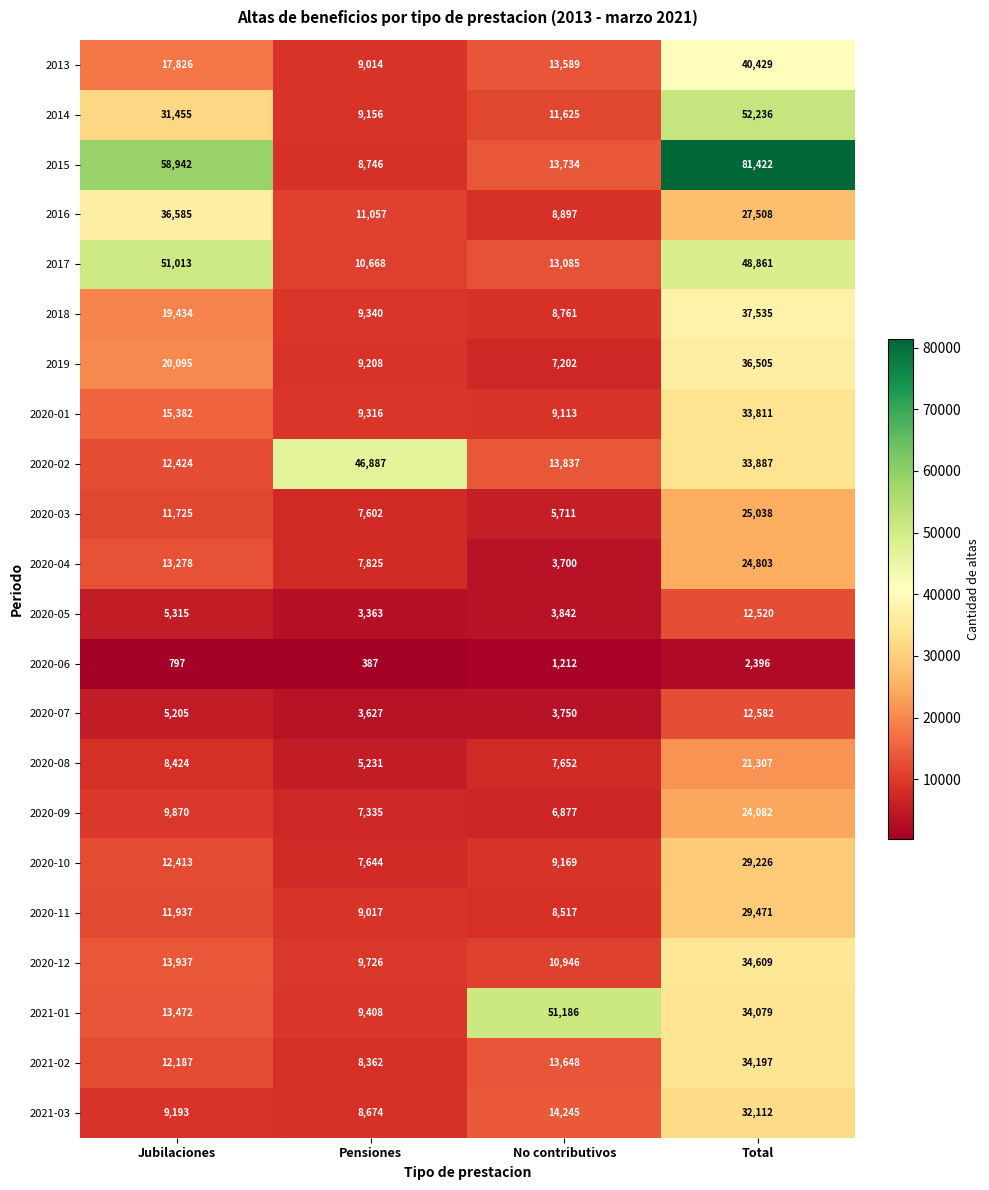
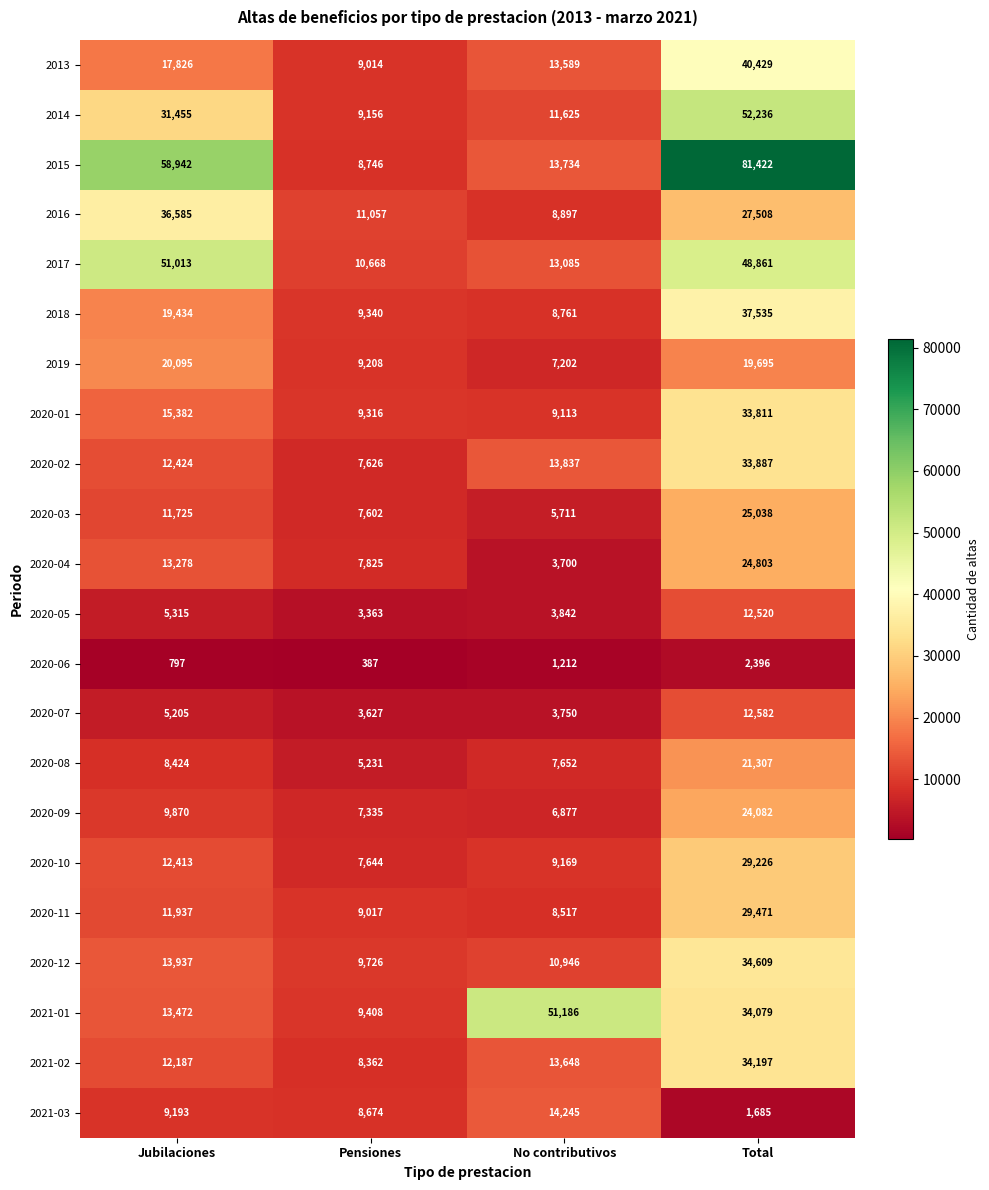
  {
    "2013": {
      "Jubilaciones": "17,826",
      "Pensiones": "9,014",
      "No contributivos": "13,589",
      "Total": "40,429"
    },
    "2014": {
      "Jubilaciones": "31,455",
      "Pensiones": "9,156",
      "No contributivos": "11,625",
      "Total": "52,236"
    },
    "2015": {
      "Jubilaciones": "58,942",
      "Pensiones": "8,746",
      "No contributivos": "13,734",
      "Total": "81,422"
    },
    "2016": {
      "Jubilaciones": "36,585",
      "Pensiones": "11,057",
      "No contributivos": "8,897",
      "Total": "27,508"
    },
    "2017": {
      "Jubilaciones": "51,013",
      "Pensiones": "10,668",
      "No contributivos": "13,085",
      "Total": "48,861"
    },
    "2018": {
      "Jubilaciones": "19,434",
      "Pensiones": "9,340",
      "No contributivos": "8,761",
      "Total": "37,535"
    },
    "2019": {
      "Jubilaciones": "20,095",
      "Pensiones": "9,208",
      "No contributivos": "7,202",
-     "Total": "36,505"
+     "Total": "19,695"
    },
    "2020-01": {
      "Jubilaciones": "15,382",
      "Pensiones": "9,316",
      "No contributivos": "9,113",
      "Total": "33,811"
    },
    "2020-02": {
      "Jubilaciones": "12,424",
-     "Pensiones": "46,887",
+     "Pensiones": "7,626",
      "No contributivos": "13,837",
      "Total": "33,887"
    },
    "2020-03": {
      "Jubilaciones": "11,725",
      "Pensiones": "7,602",
      "No contributivos": "5,711",
      "Total": "25,038"
    },
    "2020-04": {
      "Jubilaciones": "13,278",
      "Pensiones": "7,825",
      "No contributivos": "3,700",
      "Total": "24,803"
    },
    "2020-05": {
      "Jubilaciones": "5,315",
      "Pensiones": "3,363",
      "No contributivos": "3,842",
      "Total": "12,520"
    },
    "2020-06": {
      "Jubilaciones": "797",
      "Pensiones": "387",
      "No contributivos": "1,212",
      "Total": "2,396"
    },
    "2020-07": {
      "Jubilaciones": "5,205",
      "Pensiones": "3,627",
      "No contributivos": "3,750",
      "Total": "12,582"
    },
    "2020-08": {
      "Jubilaciones": "8,424",
      "Pensiones": "5,231",
      "No contributivos": "7,652",
      "Total": "21,307"
    },
    "2020-09": {
      "Jubilaciones": "9,870",
      "Pensiones": "7,335",
      "No contributivos": "6,877",
      "Total": "24,082"
    },
    "2020-10": {
      "Jubilaciones": "12,413",
      "Pensiones": "7,644",
      "No contributivos": "9,169",
      "Total": "29,226"
    },
    "2020-11": {
      "Jubilaciones": "11,937",
      "Pensiones": "9,017",
      "No contributivos": "8,517",
      "Total": "29,471"
    },
    "2020-12": {
      "Jubilaciones": "13,937",
      "Pensiones": "9,726",
      "No contributivos": "10,946",
      "Total": "34,609"
    },
    "2021-01": {
      "Jubilaciones": "13,472",
      "Pensiones": "9,408",
      "No contributivos": "51,186",
      "Total": "34,079"
    },
    "2021-02": {
      "Jubilaciones": "12,187",
      "Pensiones": "8,362",
      "No contributivos": "13,648",
      "Total": "34,197"
    },
    "2021-03": {
      "Jubilaciones": "9,193",
      "Pensiones": "8,674",
      "No contributivos": "14,245",
-     "Total": "32,112"
+     "Total": "1,685"
    }
  }
